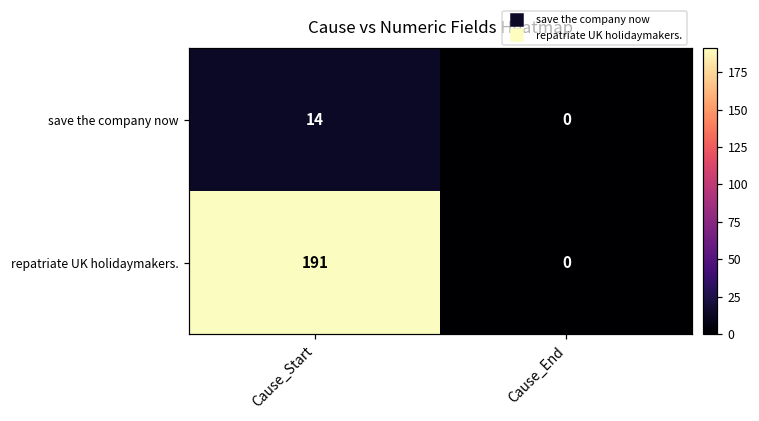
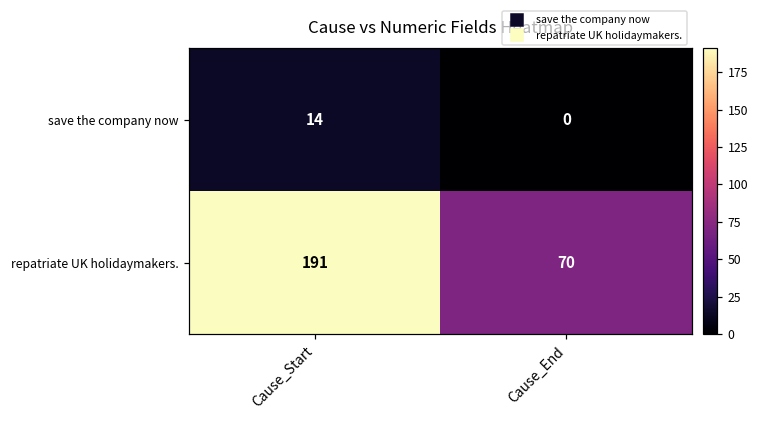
  {
    "save the company now": {
      "Cause_Start": 14,
      "Cause_End": 0
    },
    "repatriate UK holidaymakers.": {
      "Cause_Start": 191,
-     "Cause_End": 0
+     "Cause_End": 70
    }
  }
